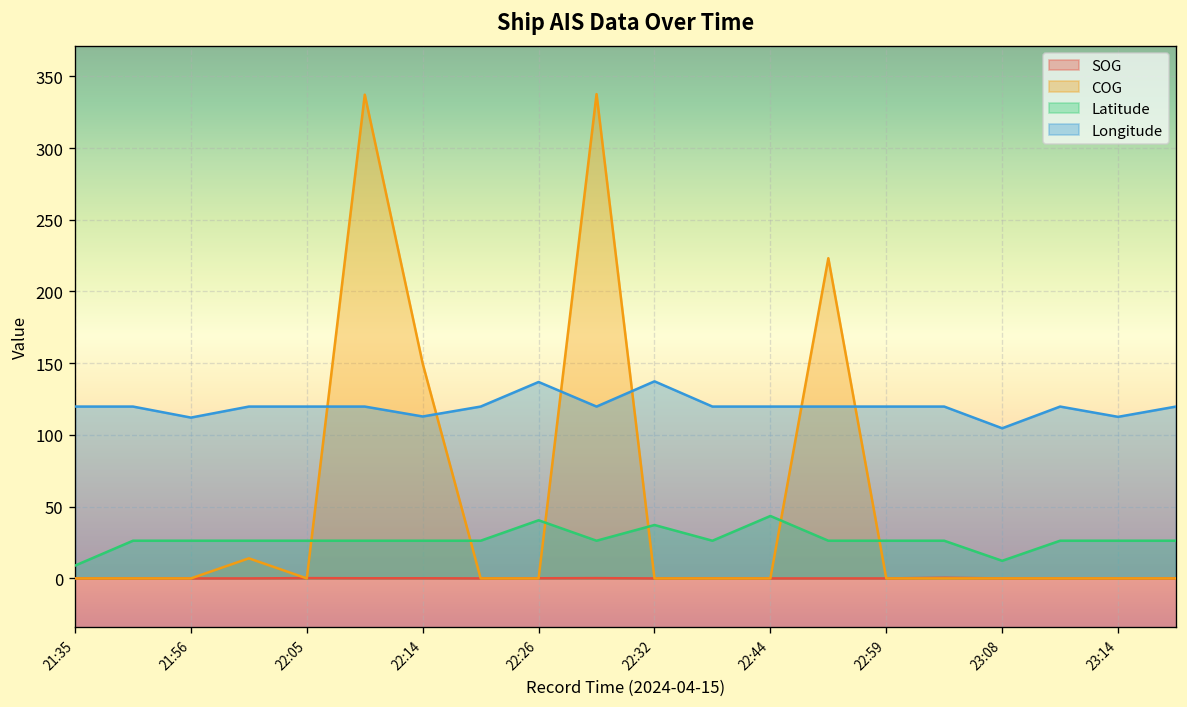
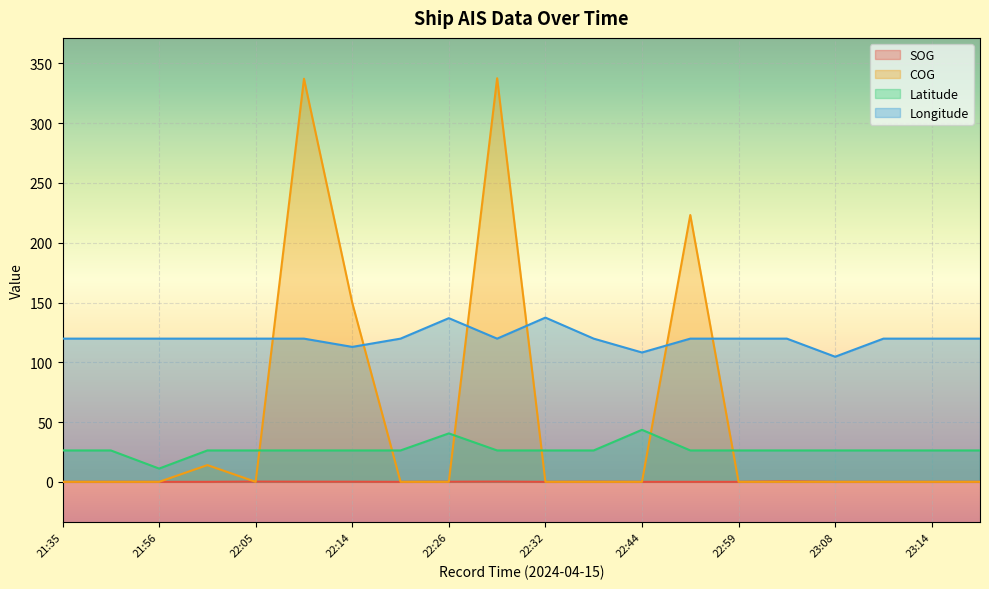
  {
    "Latitude": {
-     "21:35": 9,
-     "21:56": 26,
+     "21:35": 26,
+     "21:56": 11,
      "22:05": 26,
      "22:14": 26,
      "22:26": 41,
-     "22:32": 37,
+     "22:32": 26,
      "22:44": 44,
      "22:59": 26,
-     "23:08": 12,
+     "23:08": 26,
      "23:14": 26
    },
    "Longitude": {
      "21:35": 120,
-     "21:56": 112,
+     "21:56": 120,
      "22:05": 120,
      "22:14": 113,
      "22:26": 137,
      "22:32": 137,
-     "22:44": 120,
+     "22:44": 108,
      "22:59": 120,
      "23:08": 105,
-     "23:14": 113
+     "23:14": 120
    }
  }
